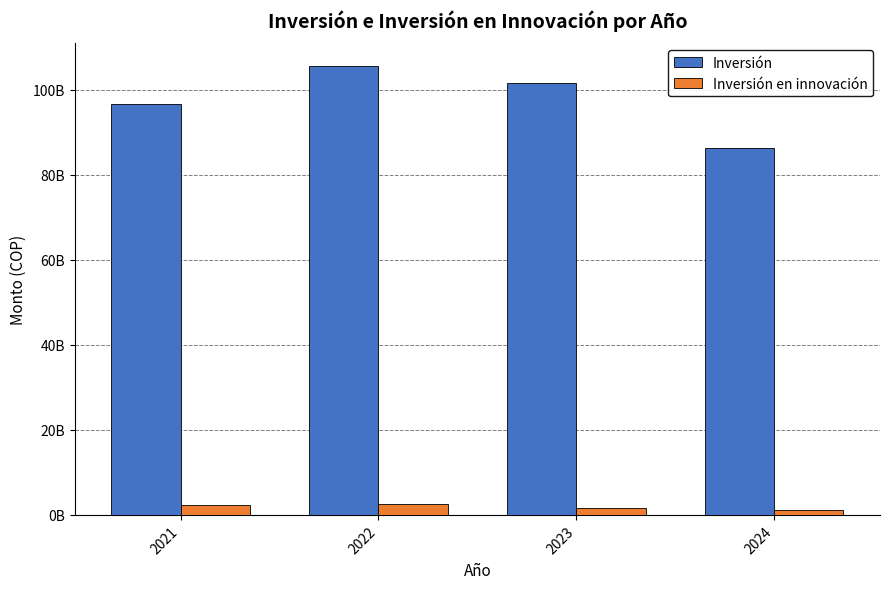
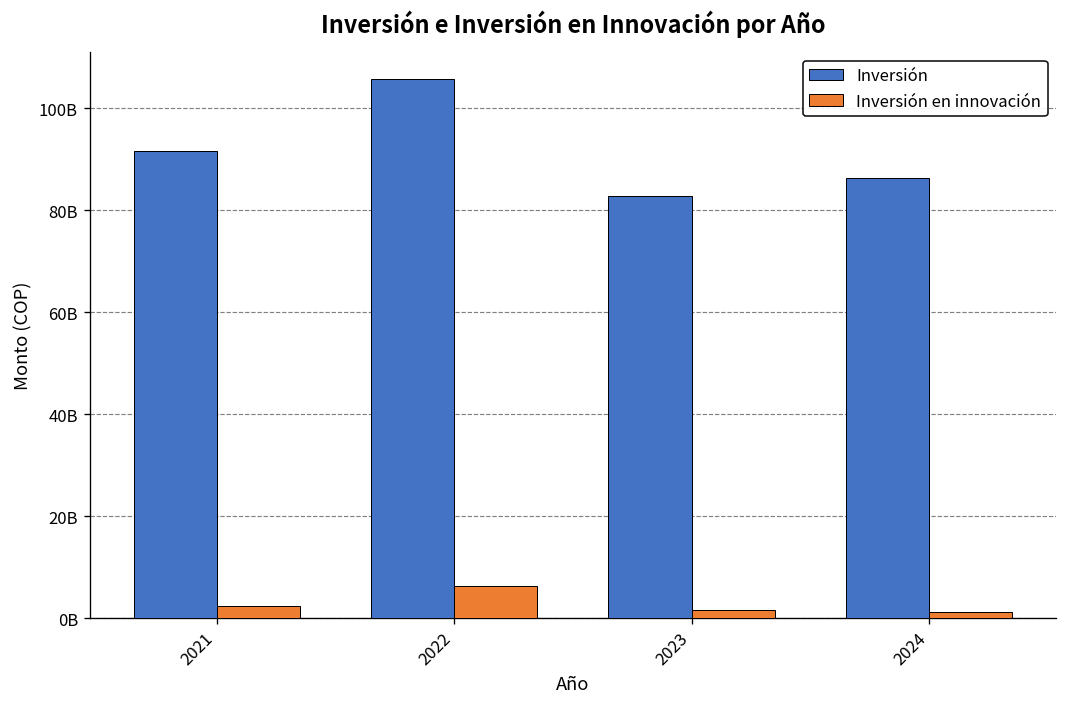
  {
    "Inversión": {
-     "2021": 97000000000,
+     "2021": 92000000000,
      "2022": 106000000000,
-     "2023": 102000000000,
+     "2023": 83000000000,
      "2024": 86000000000
    },
    "Inversión en innovación": {
      "2021": 2000000000,
-     "2022": 3000000000,
+     "2022": 6000000000,
      "2023": 2000000000,
      "2024": 1000000000
    }
  }
